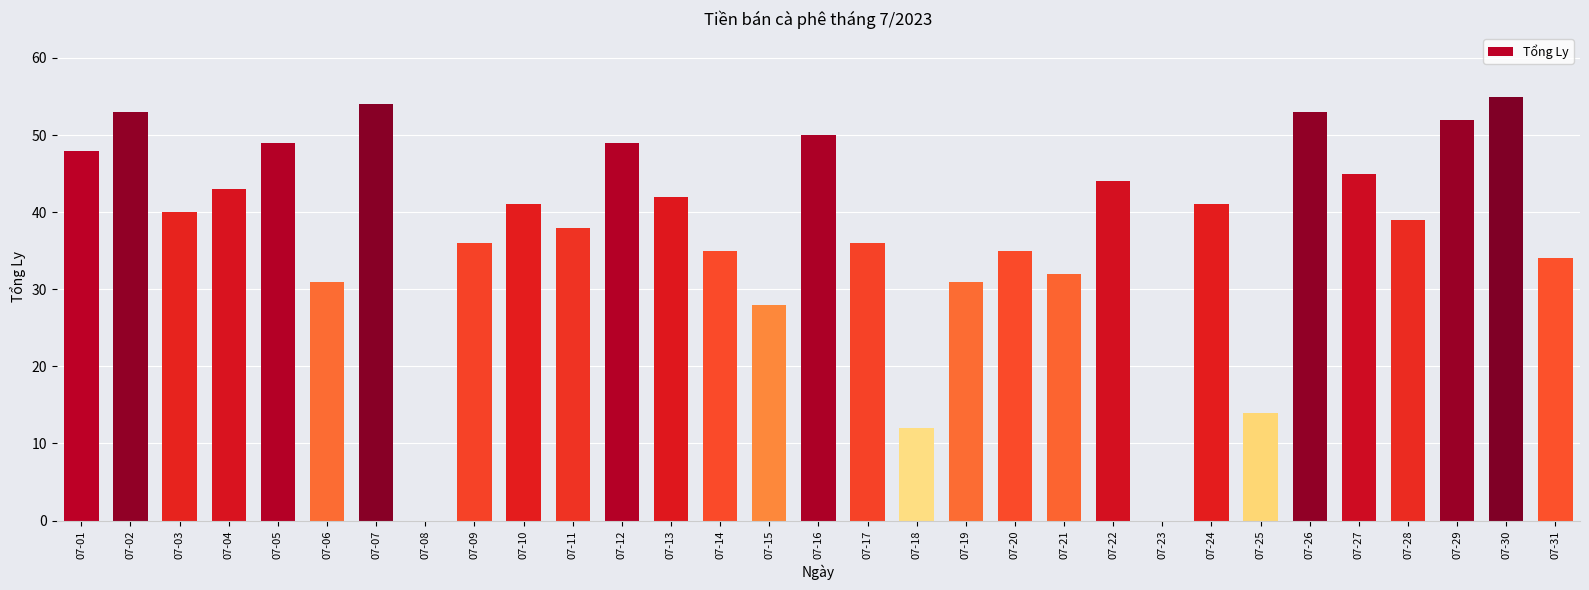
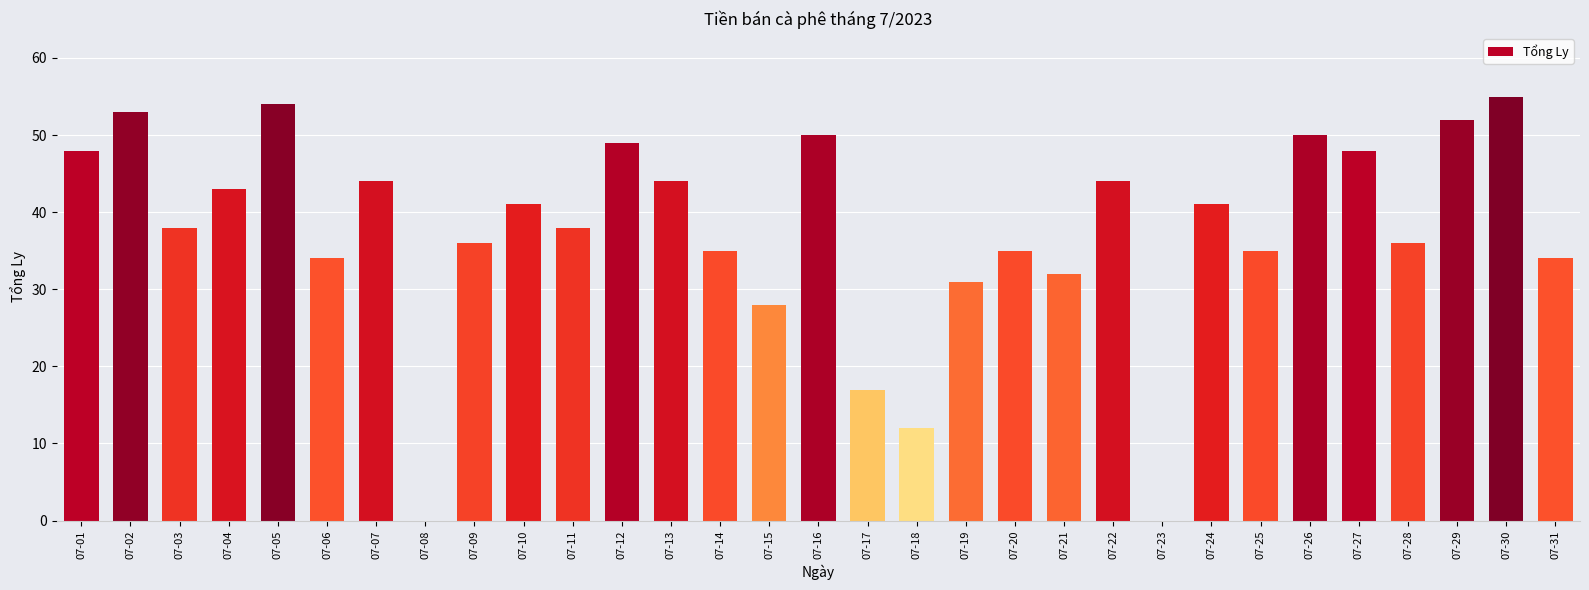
  {
    "07-01": 48,
    "07-02": 53,
-   "07-03": 40,
+   "07-03": 38,
    "07-04": 43,
-   "07-05": 49,
-   "07-06": 31,
-   "07-07": 54,
+   "07-05": 54,
+   "07-06": 34,
+   "07-07": 44,
    "07-08": 0,
    "07-09": 36,
    "07-10": 41,
    "07-11": 38,
    "07-12": 49,
-   "07-13": 42,
+   "07-13": 44,
    "07-14": 35,
    "07-15": 28,
    "07-16": 50,
-   "07-17": 36,
+   "07-17": 17,
    "07-18": 12,
    "07-19": 31,
    "07-20": 35,
    "07-21": 32,
    "07-22": 44,
    "07-23": 0,
    "07-24": 41,
-   "07-25": 14,
-   "07-26": 53,
-   "07-27": 45,
-   "07-28": 39,
+   "07-25": 35,
+   "07-26": 50,
+   "07-27": 48,
+   "07-28": 36,
    "07-29": 52,
    "07-30": 55,
    "07-31": 34
  }
